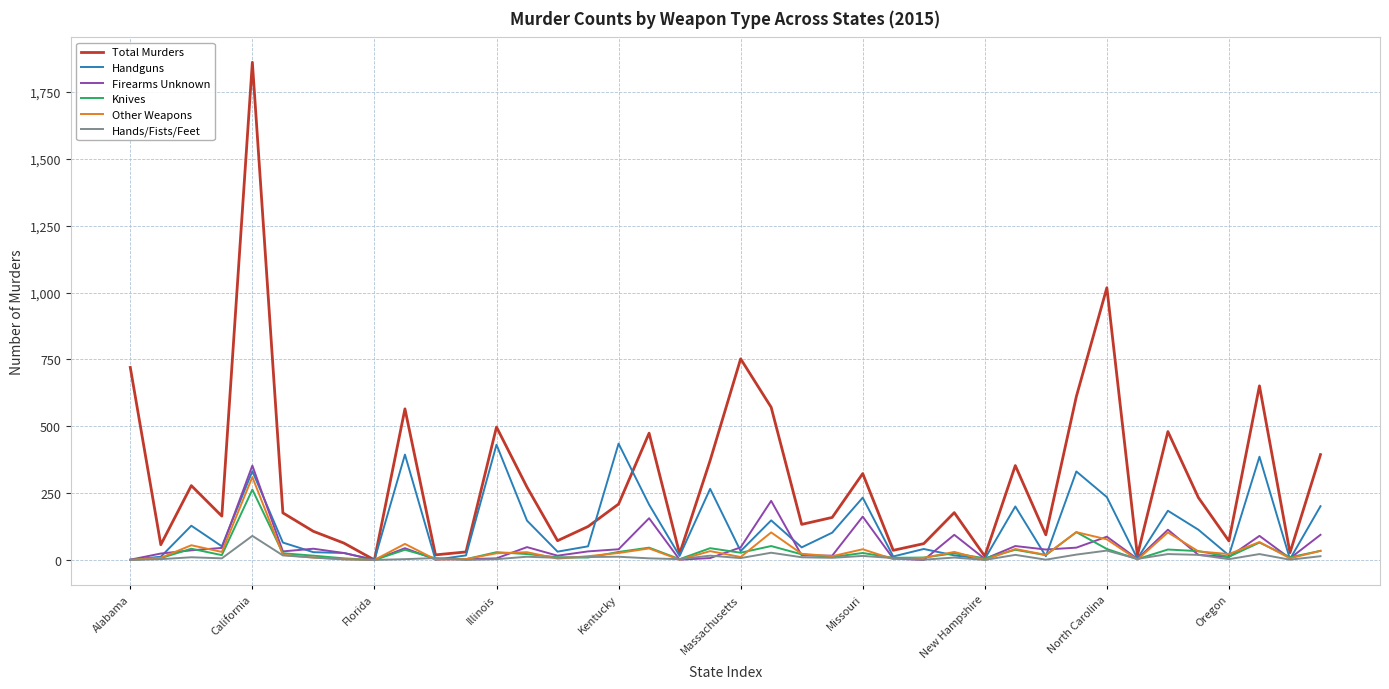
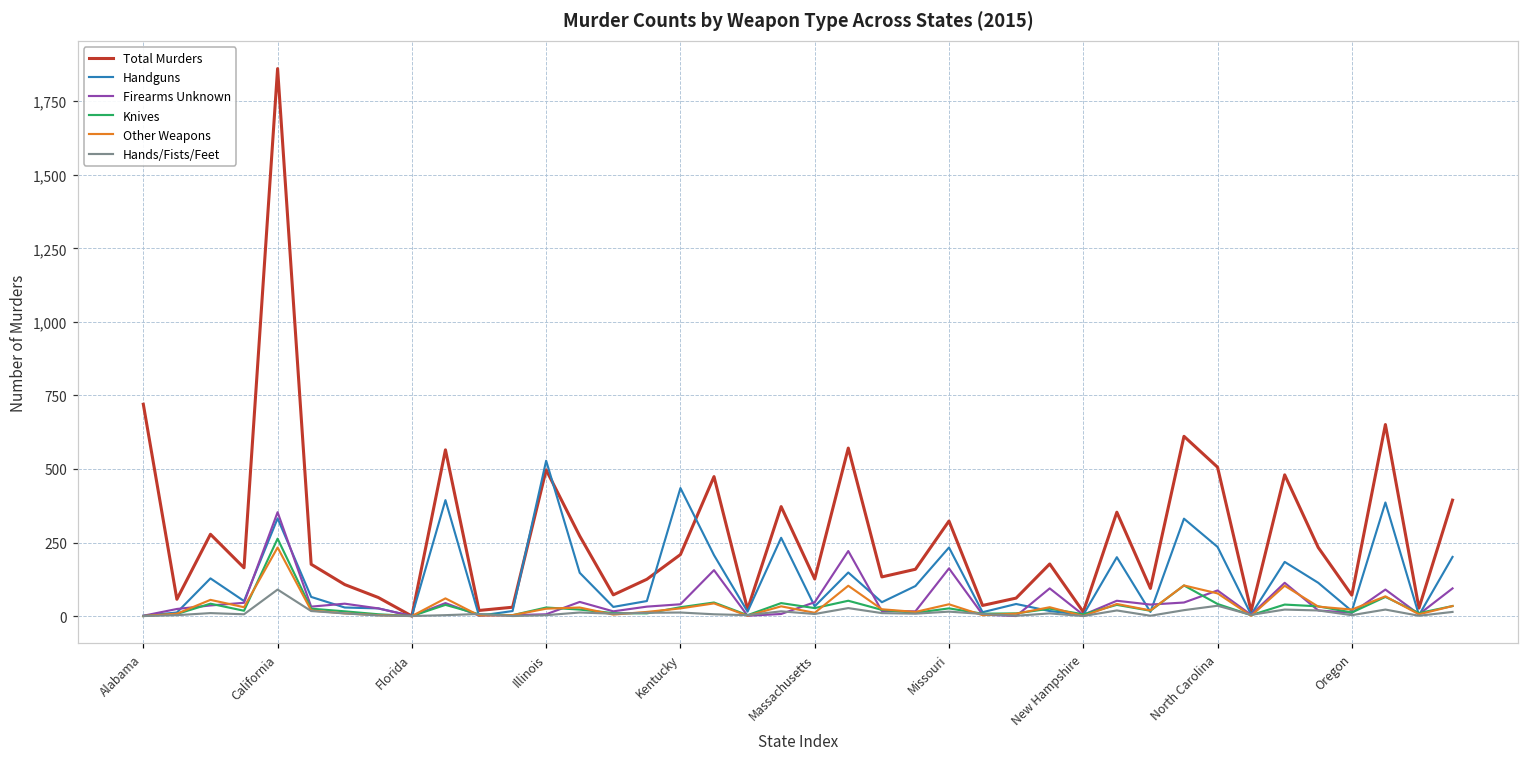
  {
    "Total Murders": {
      "Alabama": "720",
      "California": "1,860",
      "Illinois": "500",
      "Kentucky": "210",
-     "Massachusetts": "750",
+     "Massachusetts": "130",
      "Missouri": "320",
-     "North Carolina": "1,020",
+     "North Carolina": "510",
      "Oregon": "70"
    },
    "Handguns": {
      "California": "330",
-     "Illinois": "430",
+     "Illinois": "530",
      "Kentucky": "440",
      "Missouri": "230",
      "North Carolina": "240"
    },
    "Firearms Unknown": {
      "California": "350",
      "Kentucky": "40",
      "Massachusetts": "50",
      "Missouri": "160",
      "North Carolina": "90"
    },
    "Knives": {
      "California": "260",
      "Missouri": "30"
    },
    "Other Weapons": {
-     "California": "310",
+     "California": "230",
      "Missouri": "40",
      "North Carolina": "80"
    },
    "Hands/Fists/Feet": {
      "California": "90",
      "Kentucky": "10",
      "Missouri": "20"
    }
  }
